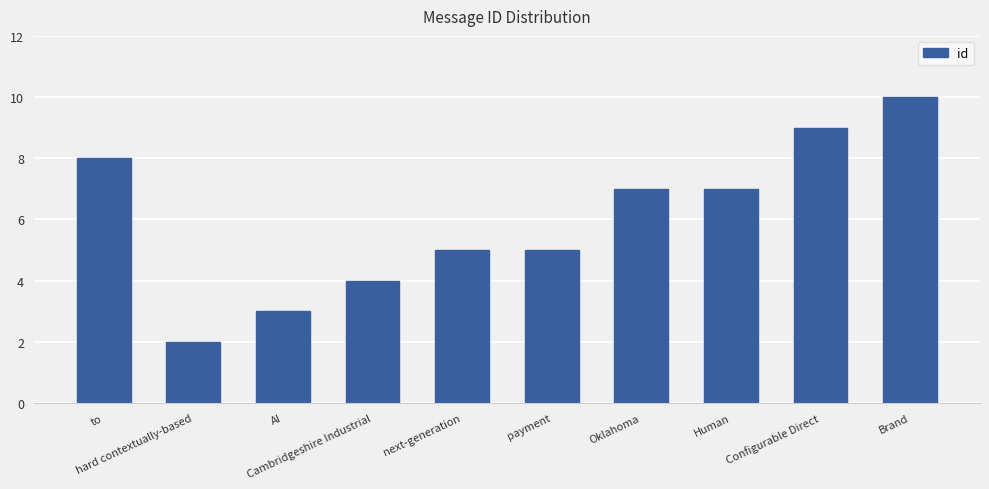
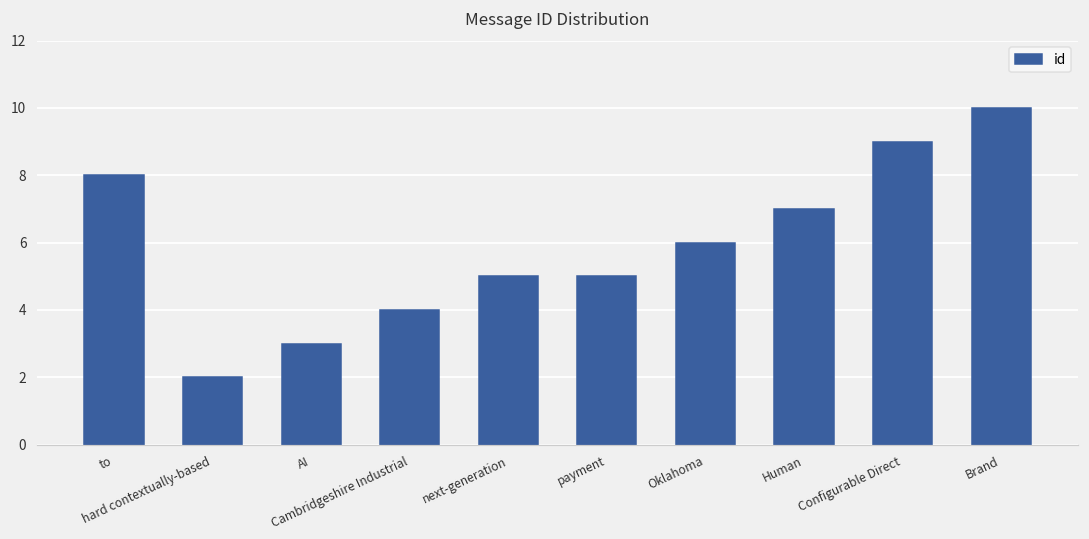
  {
    "to": 8,
    "hard contextually-based": 2,
    "AI": 3,
    "Cambridgeshire Industrial": 4,
    "next-generation": 5,
    "payment": 5,
-   "Oklahoma": 7,
+   "Oklahoma": 6,
    "Human": 7,
    "Configurable Direct": 9,
    "Brand": 10
  }
